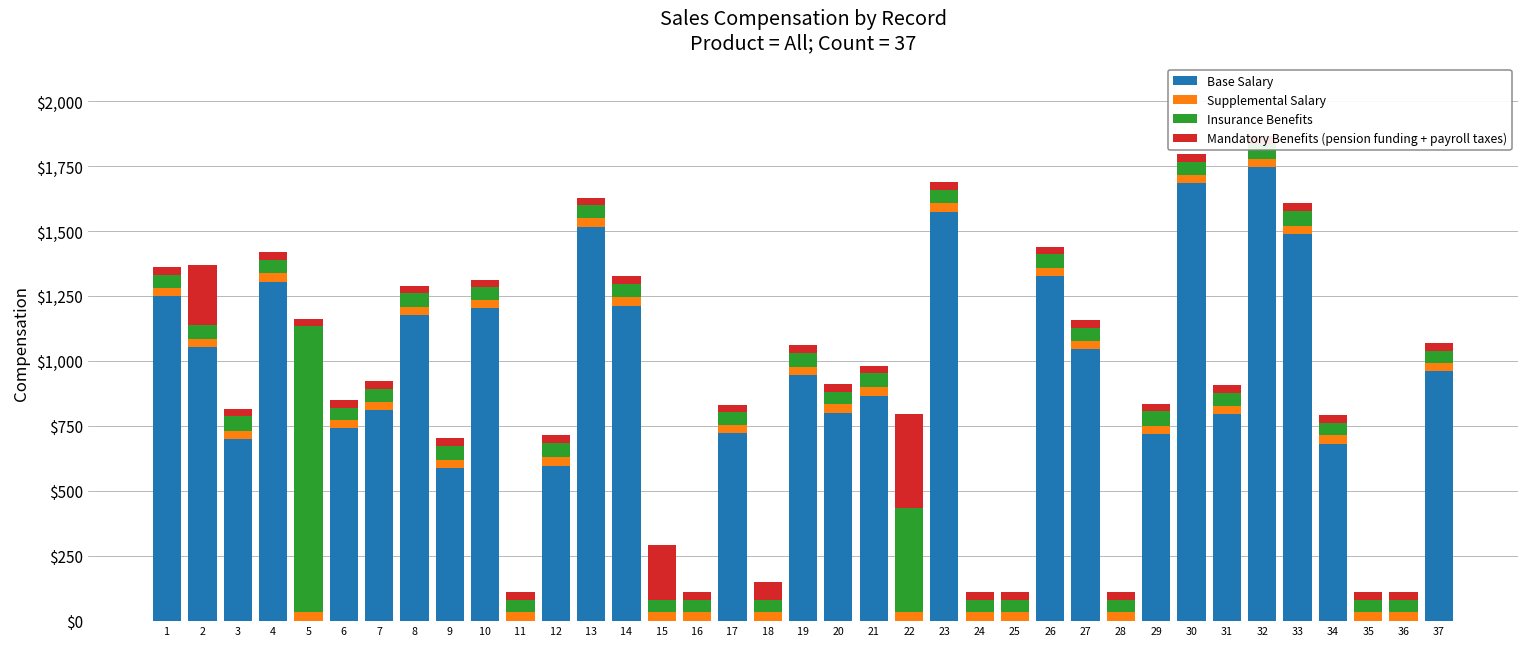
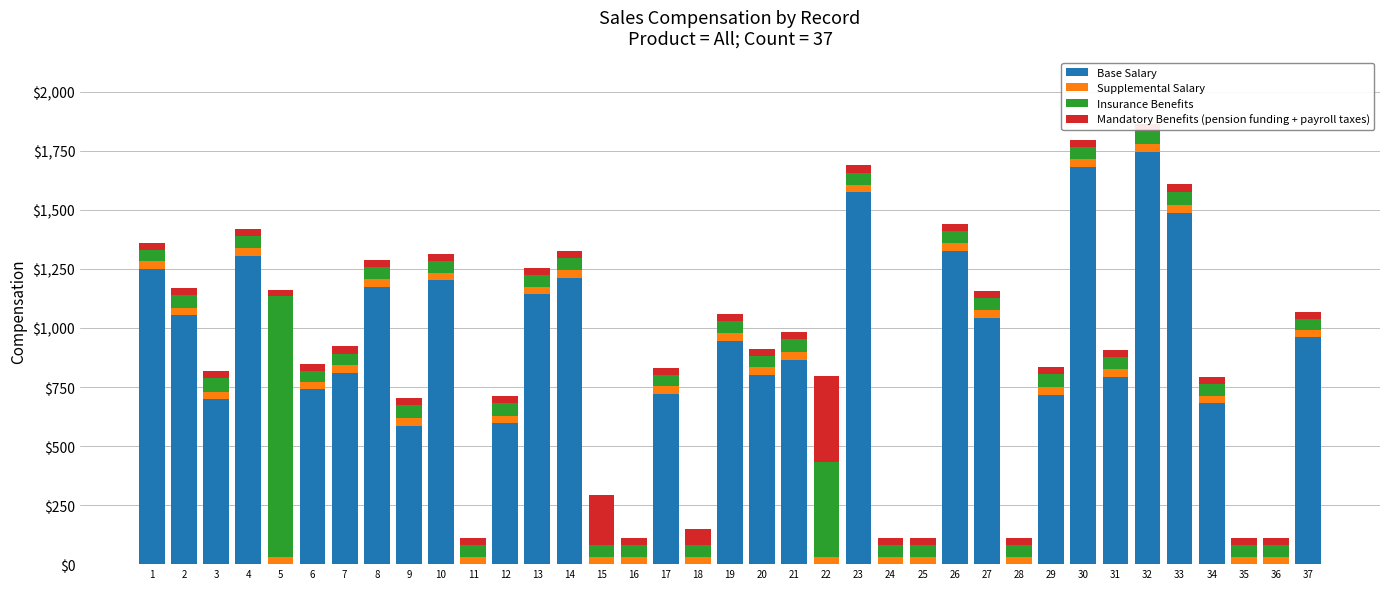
  {
    "Base Salary": {
      "1": "$1,250",
      "2": "$1,050",
      "3": "$700",
      "4": "$1,310",
      "5": "$0",
      "6": "$740",
      "7": "$810",
      "8": "$1,180",
      "9": "$590",
      "10": "$1,200",
      "11": "$0",
      "12": "$600",
-     "13": "$1,520",
+     "13": "$1,140",
      "14": "$1,210",
      "15": "$0",
      "16": "$0",
      "17": "$720",
      "18": "$0",
      "19": "$950",
      "20": "$800",
      "21": "$870",
      "22": "$0",
      "23": "$1,570",
      "24": "$0",
      "25": "$0",
      "26": "$1,330",
      "27": "$1,040",
      "28": "$0",
      "29": "$720",
      "30": "$1,680",
      "31": "$790",
      "32": "$1,750",
      "33": "$1,490",
      "34": "$680",
      "35": "$0",
      "36": "$0",
      "37": "$960"
    },
    "Supplemental Salary": {
      "1": "$30",
      "2": "$30",
      "3": "$30",
      "4": "$30",
      "5": "$30",
      "6": "$30",
      "7": "$30",
      "8": "$30",
      "9": "$30",
      "10": "$30",
      "11": "$30",
      "12": "$30",
      "13": "$30",
      "14": "$30",
      "15": "$30",
      "16": "$30",
      "17": "$30",
      "18": "$30",
      "19": "$30",
      "20": "$30",
      "21": "$30",
      "22": "$30",
      "23": "$30",
      "24": "$30",
      "25": "$30",
      "26": "$30",
      "27": "$30",
      "28": "$30",
      "29": "$30",
      "30": "$30",
      "31": "$30",
      "32": "$30",
      "33": "$30",
      "34": "$30",
      "35": "$30",
      "36": "$30",
      "37": "$30"
    },
    "Insurance Benefits": {
      "1": "$50",
      "2": "$50",
      "3": "$60",
      "4": "$50",
      "5": "$1,100",
      "6": "$50",
      "7": "$50",
      "8": "$50",
      "9": "$50",
      "10": "$50",
      "11": "$50",
      "12": "$60",
      "13": "$50",
      "14": "$50",
      "15": "$50",
      "16": "$50",
      "17": "$50",
      "18": "$50",
      "19": "$50",
      "20": "$50",
      "21": "$50",
      "22": "$400",
      "23": "$50",
      "24": "$50",
      "25": "$50",
      "26": "$50",
      "27": "$50",
      "28": "$50",
      "29": "$60",
      "30": "$50",
      "31": "$50",
      "32": "$60",
      "33": "$60",
      "34": "$50",
      "35": "$50",
      "36": "$50",
      "37": "$50"
    },
    "Mandatory Benefits (pension funding + payroll taxes)": {
      "1": "$30",
-     "2": "$230",
+     "2": "$30",
      "3": "$30",
      "4": "$30",
      "5": "$30",
      "6": "$30",
      "7": "$30",
      "8": "$30",
      "9": "$30",
      "10": "$30",
      "11": "$30",
      "12": "$30",
      "13": "$30",
      "14": "$30",
      "15": "$210",
      "16": "$30",
      "17": "$30",
      "18": "$70",
      "19": "$30",
      "20": "$30",
      "21": "$30",
      "22": "$360",
      "23": "$30",
      "24": "$30",
      "25": "$30",
      "26": "$30",
      "27": "$30",
      "28": "$30",
      "29": "$30",
      "30": "$30",
      "31": "$30",
      "33": "$30",
      "34": "$30",
      "35": "$30",
      "36": "$30",
      "37": "$30"
    }
  }
